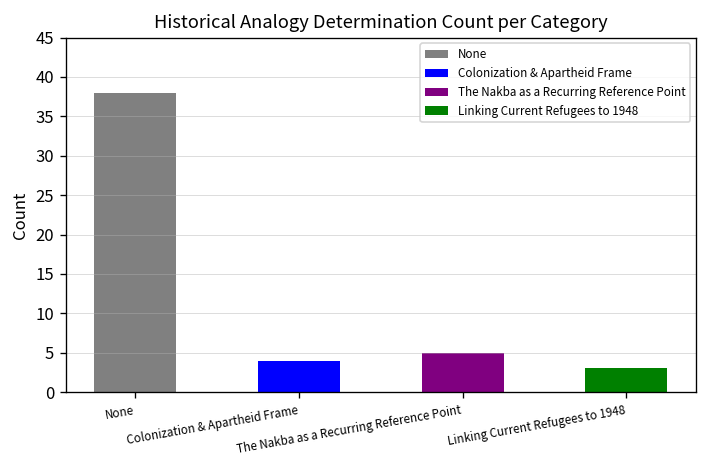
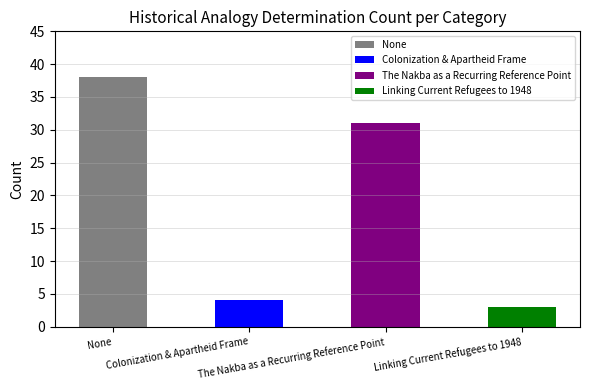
  {
    "None": 38,
    "Colonization & Apartheid Frame": 4,
-   "The Nakba as a Recurring Reference Point": 5,
+   "The Nakba as a Recurring Reference Point": 31,
    "Linking Current Refugees to 1948": 3
  }
